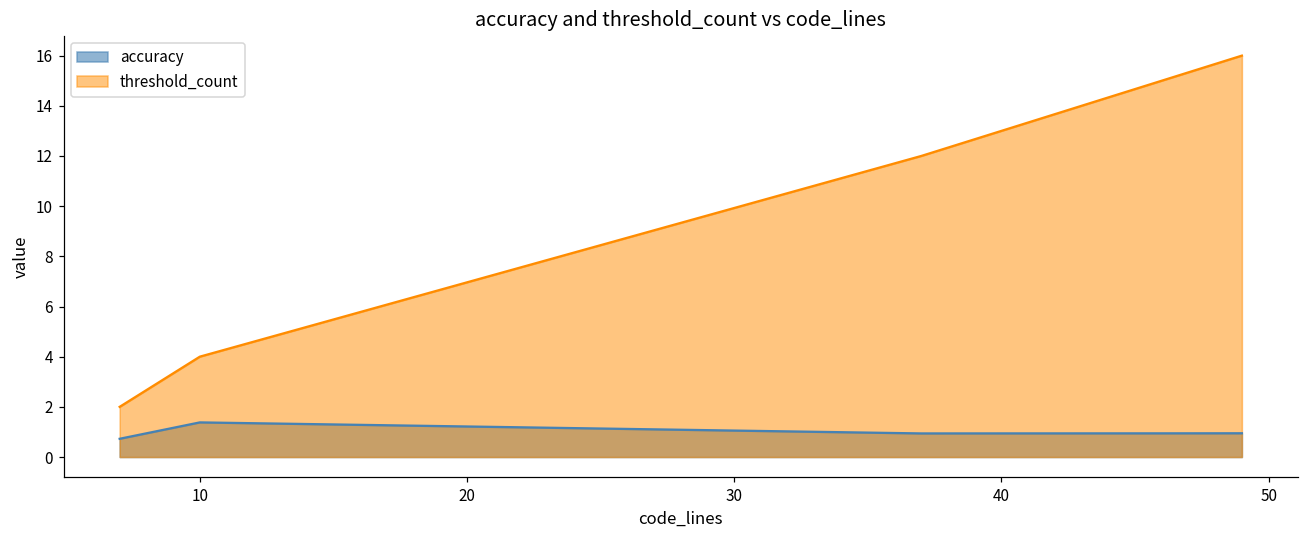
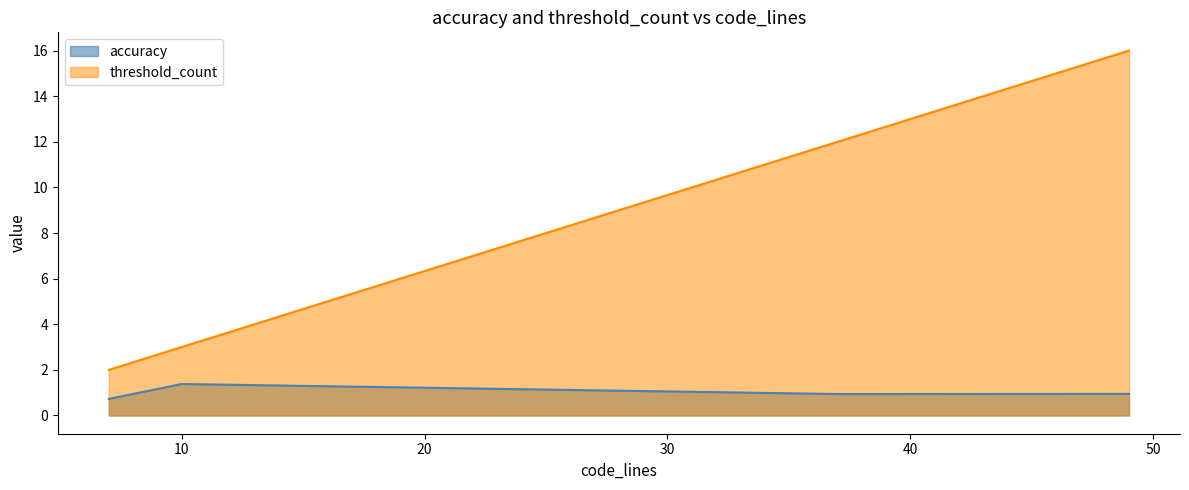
  {
    "accuracy": {
      "10": 1.4
    },
    "threshold_count": {
-     "10": 4
+     "10": 3
    }
  }
